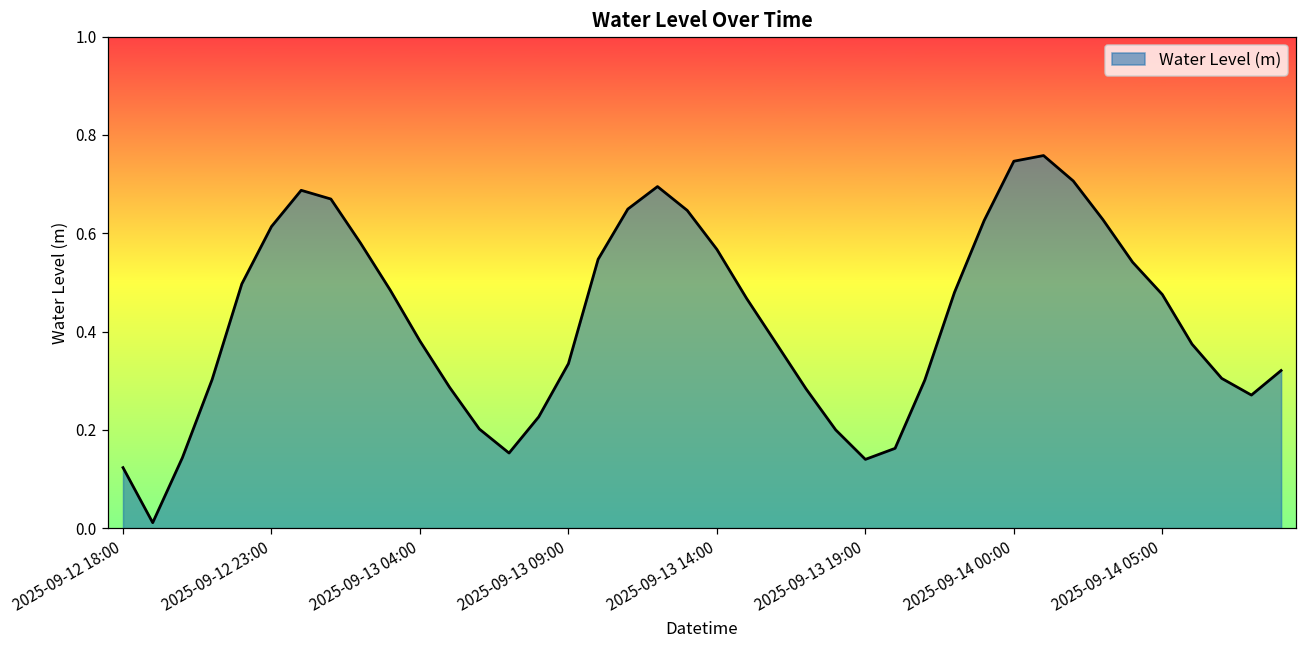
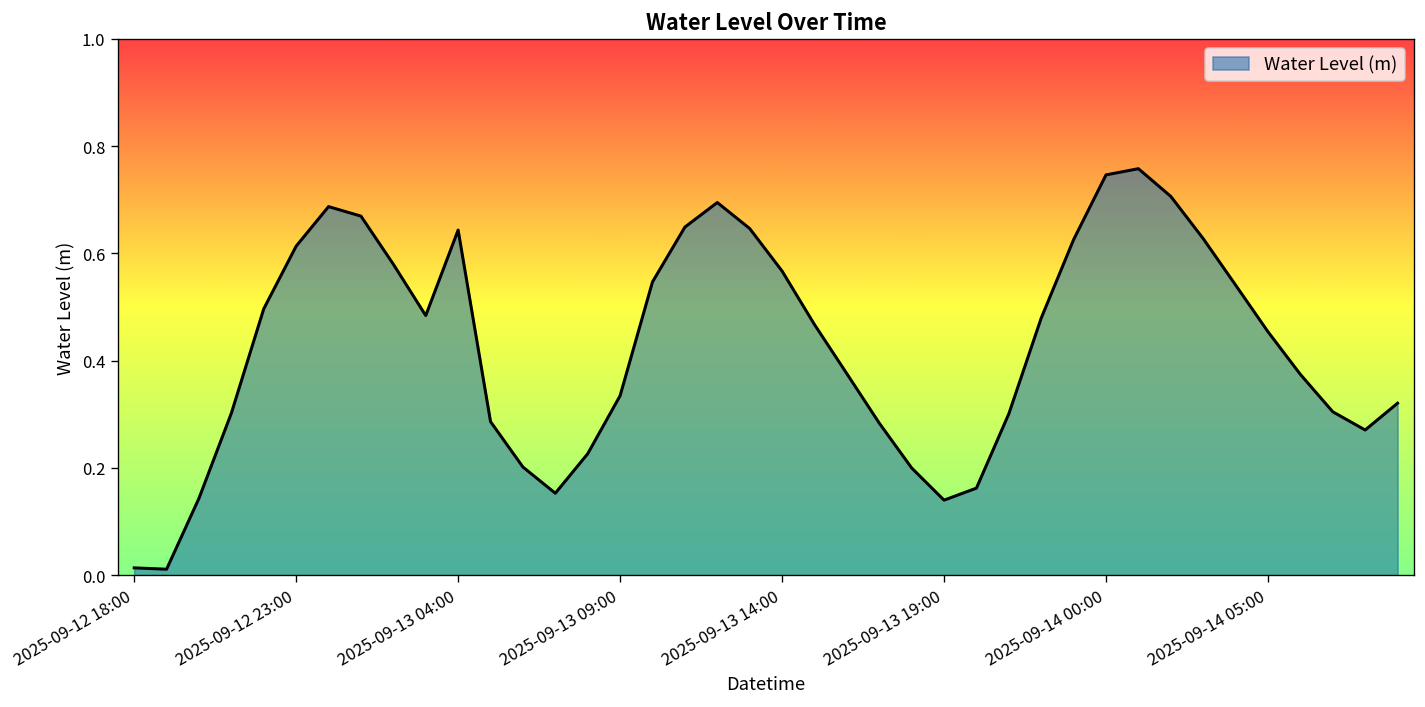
  {
-   "2025-09-12 18:00": 0.12,
+   "2025-09-12 18:00": 0.01,
    "2025-09-12 23:00": 0.61,
-   "2025-09-13 04:00": 0.38,
+   "2025-09-13 04:00": 0.64,
    "2025-09-13 09:00": 0.33,
    "2025-09-13 14:00": 0.57,
    "2025-09-13 19:00": 0.14,
    "2025-09-14 00:00": 0.75,
-   "2025-09-14 05:00": 0.48
+   "2025-09-14 05:00": 0.45
  }
